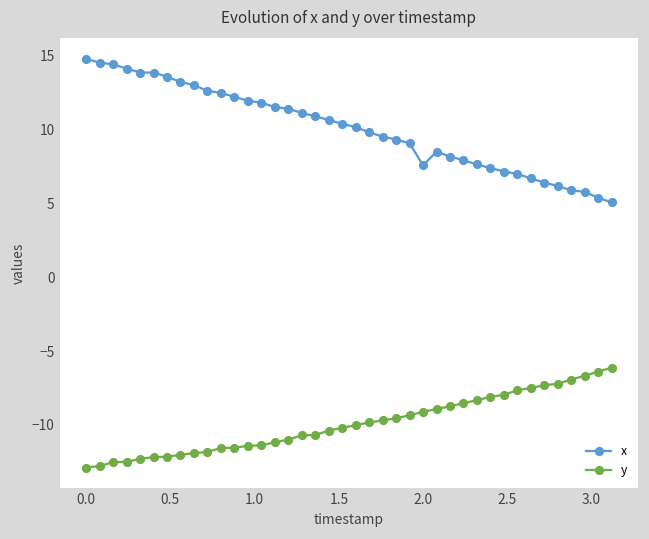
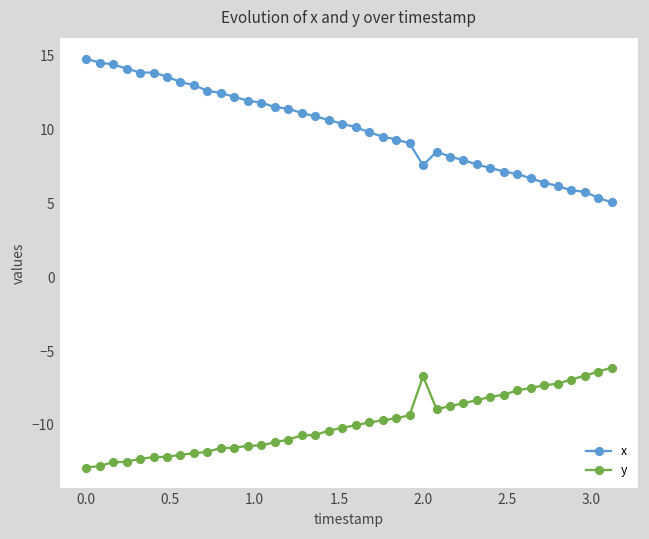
  {
    "x": {
      "0.0": 14.8,
      "2.0": 7.6
    },
    "y": {
      "0.0": -12.9,
-     "2.0": -9.1
+     "2.0": -6.7
    }
  }
